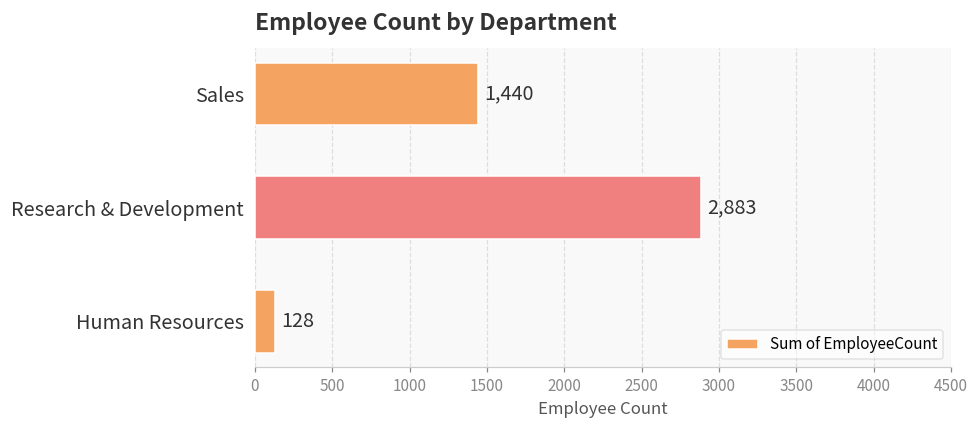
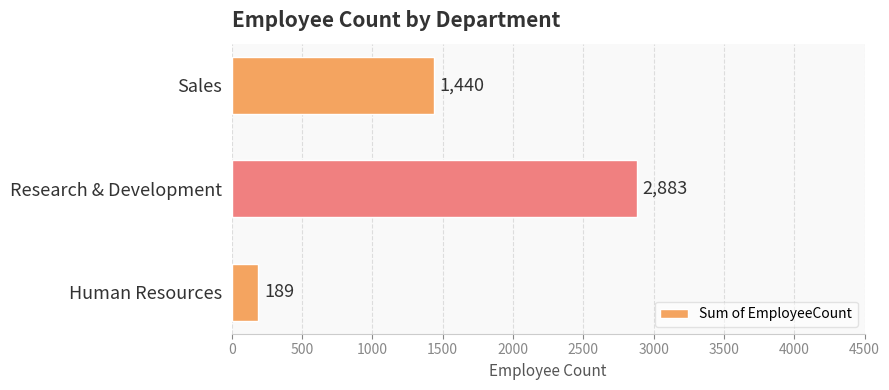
  {
    "Sales": "1,440",
    "Research & Development": "2,883",
-   "Human Resources": "128"
+   "Human Resources": "189"
  }
